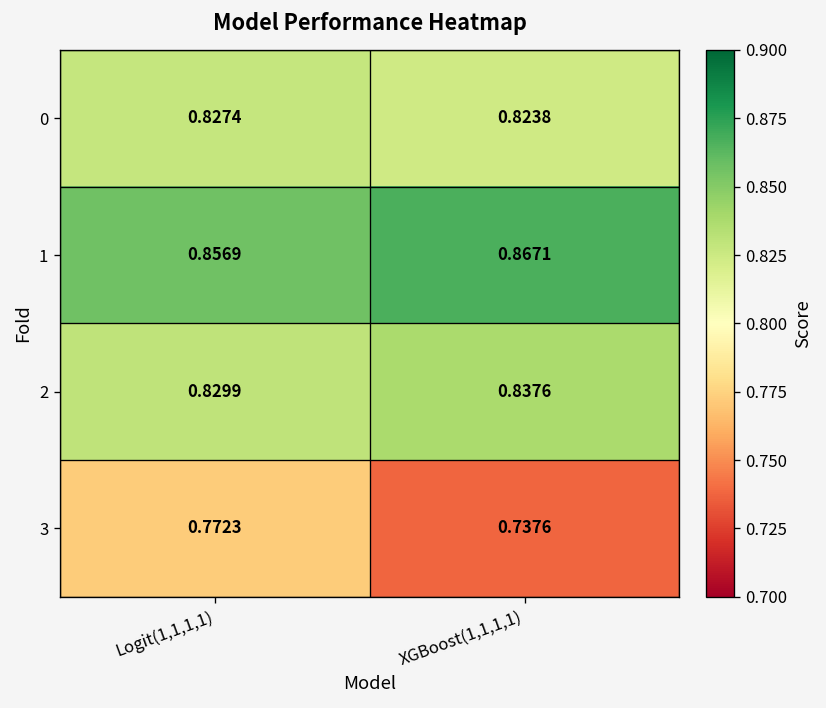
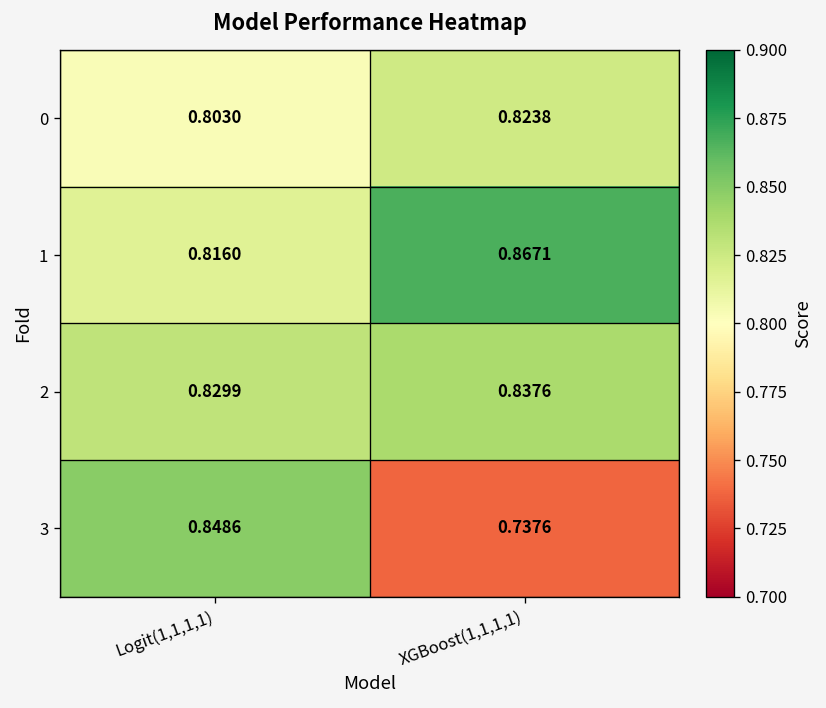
  {
    "0": {
-     "Logit(1,1,1,1)": 0.8274,
+     "Logit(1,1,1,1)": 0.8030,
      "XGBoost(1,1,1,1)": 0.8238
    },
    "1": {
-     "Logit(1,1,1,1)": 0.8569,
+     "Logit(1,1,1,1)": 0.8160,
      "XGBoost(1,1,1,1)": 0.8671
    },
    "2": {
      "Logit(1,1,1,1)": 0.8299,
      "XGBoost(1,1,1,1)": 0.8376
    },
    "3": {
-     "Logit(1,1,1,1)": 0.7723,
+     "Logit(1,1,1,1)": 0.8486,
      "XGBoost(1,1,1,1)": 0.7376
    }
  }
